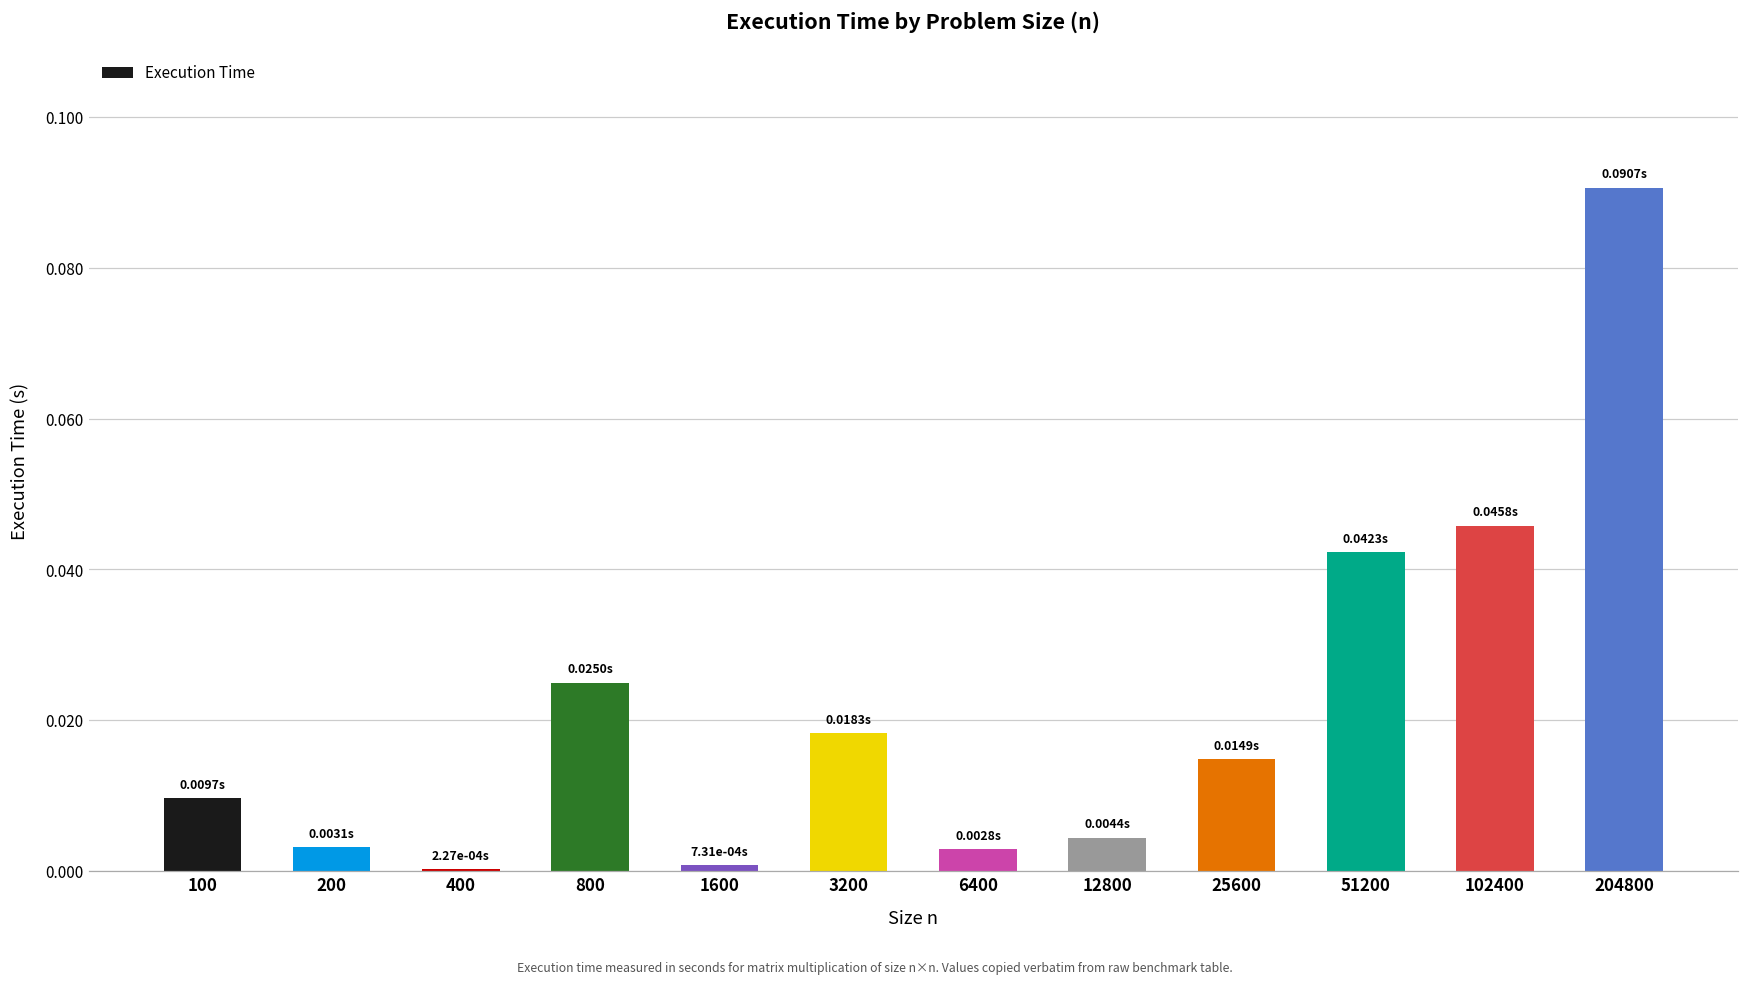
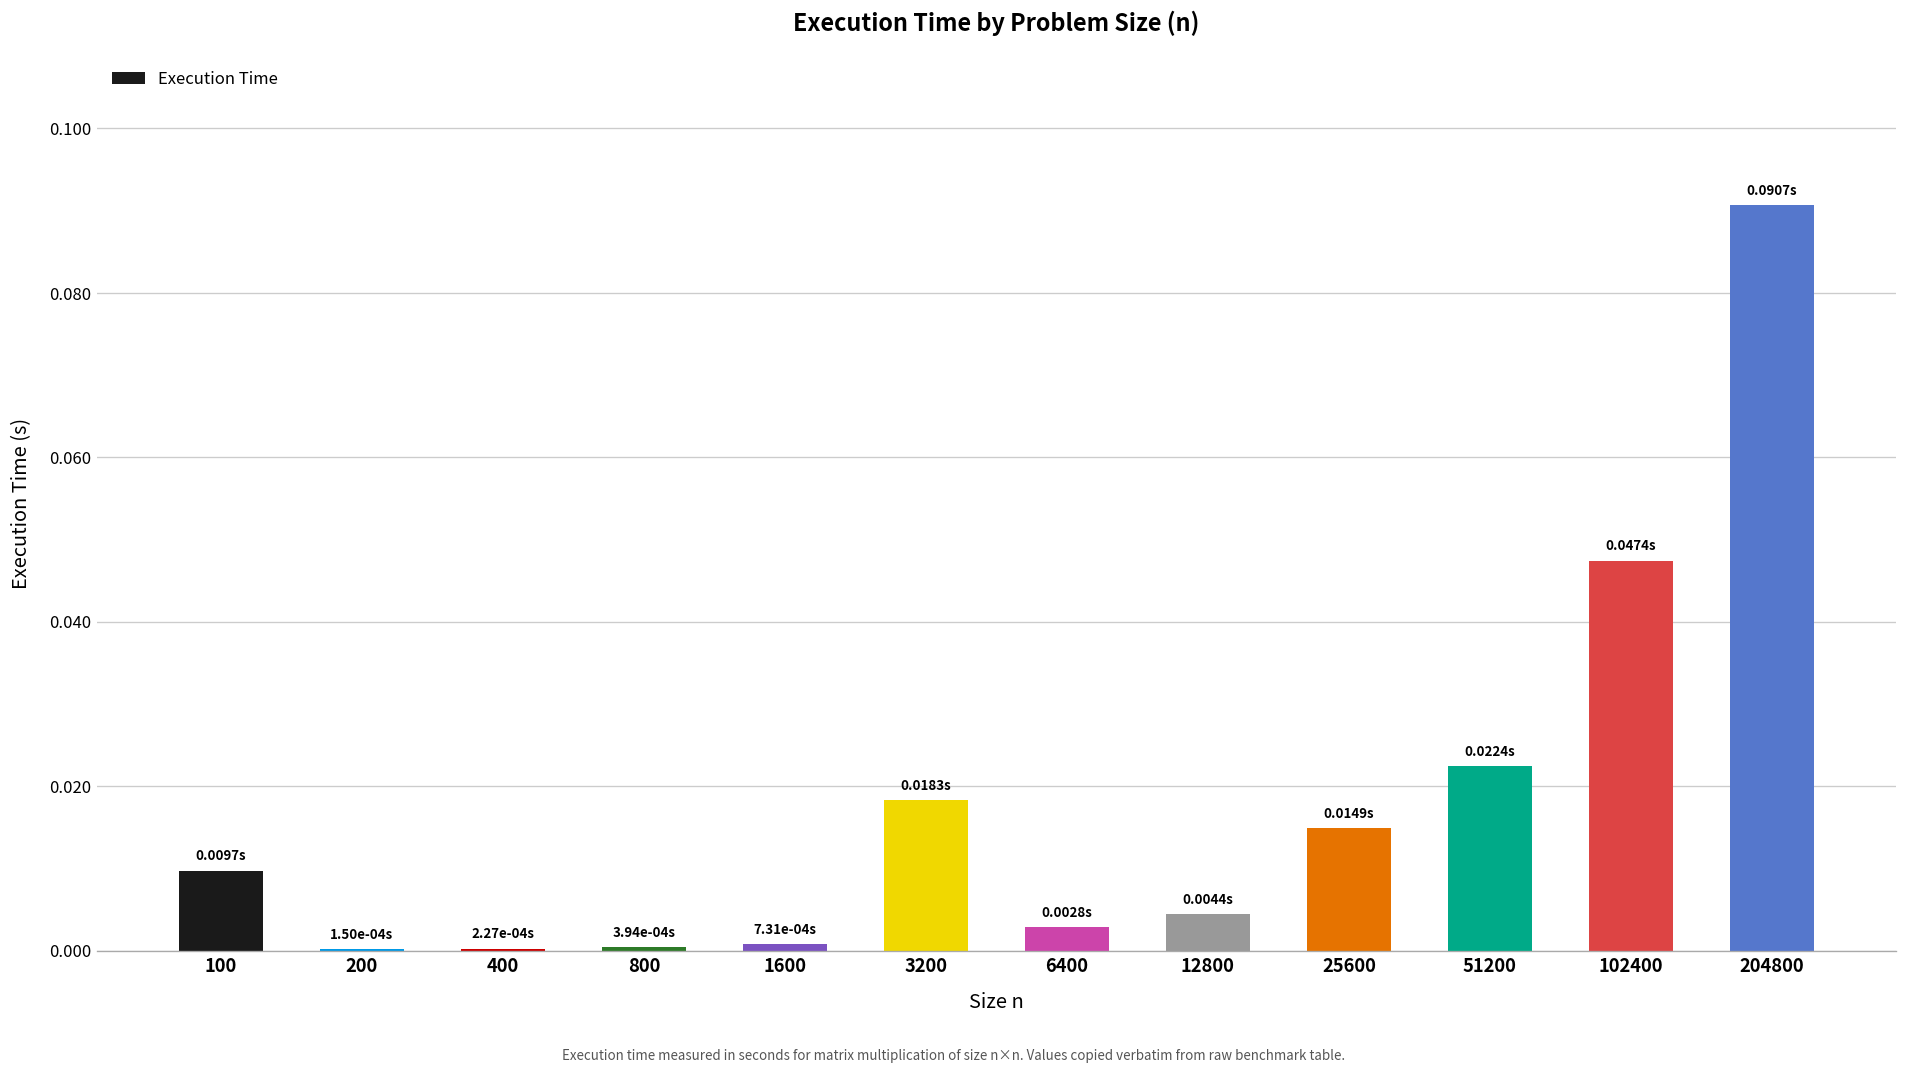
  {
    "100": "0.0097s",
-   "200": "0.0031s",
+   "200": "1.50e-04s",
    "400": "2.27e-04s",
-   "800": "0.0250s",
+   "800": "3.94e-04s",
    "1600": "7.31e-04s",
    "3200": "0.0183s",
    "6400": "0.0028s",
    "12800": "0.0044s",
    "25600": "0.0149s",
-   "51200": "0.0423s",
-   "102400": "0.0458s",
+   "51200": "0.0224s",
+   "102400": "0.0474s",
    "204800": "0.0907s"
  }
